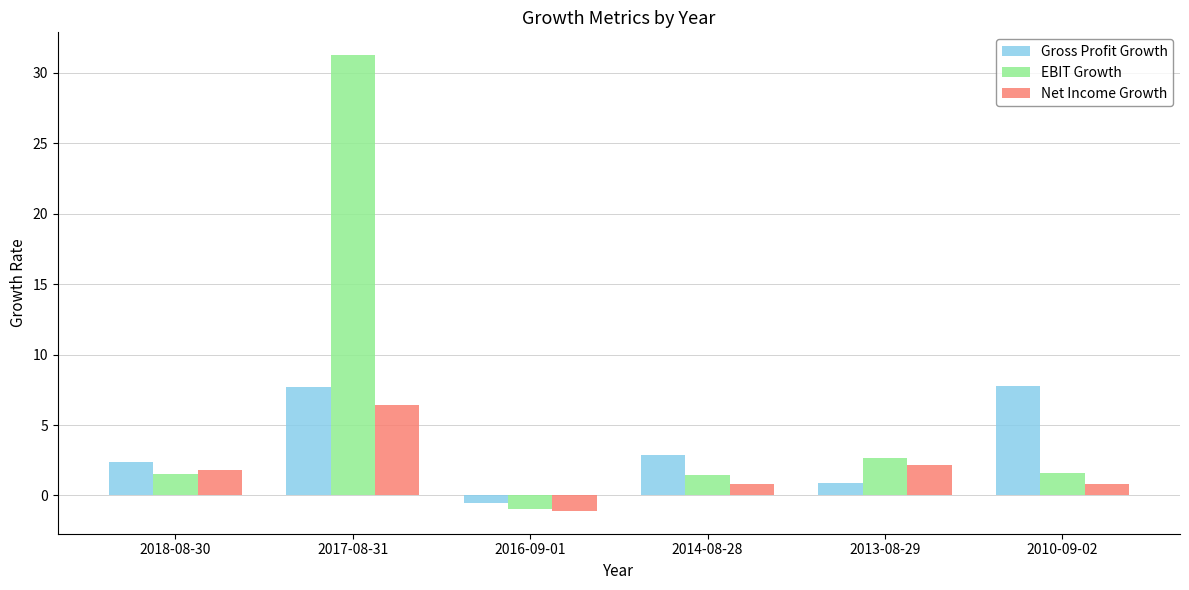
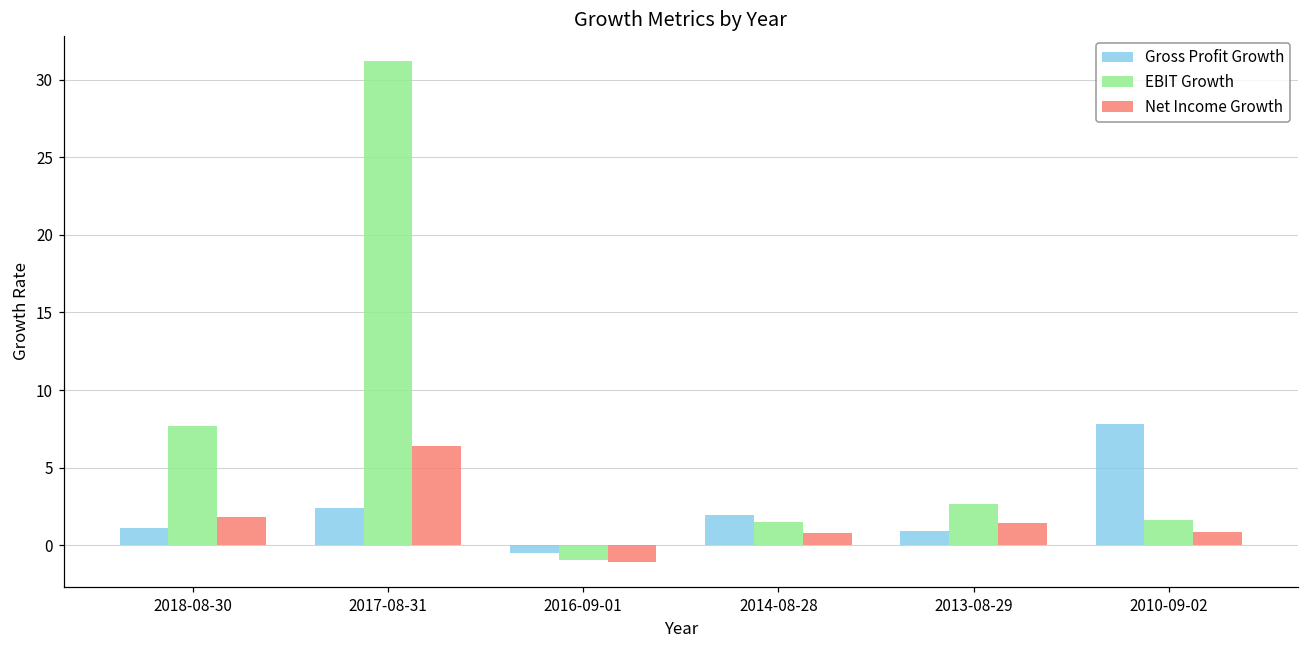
  {
    "Gross Profit Growth": {
-     "2018-08-30": 2.3,
-     "2017-08-31": 7.7,
+     "2018-08-30": 1.1,
+     "2017-08-31": 2.4,
      "2016-09-01": -0.5,
-     "2014-08-28": 2.9,
+     "2014-08-28": 1.9,
      "2013-08-29": 0.9,
      "2010-09-02": 7.8
    },
    "EBIT Growth": {
-     "2018-08-30": 1.5,
+     "2018-08-30": 7.7,
      "2017-08-31": 31.2,
      "2016-09-01": -0.9,
      "2014-08-28": 1.5,
      "2013-08-29": 2.6,
      "2010-09-02": 1.6
    },
    "Net Income Growth": {
      "2018-08-30": 1.8,
      "2017-08-31": 6.4,
      "2016-09-01": -1.1,
      "2014-08-28": 0.8,
-     "2013-08-29": 2.2,
+     "2013-08-29": 1.4,
      "2010-09-02": 0.8
    }
  }
